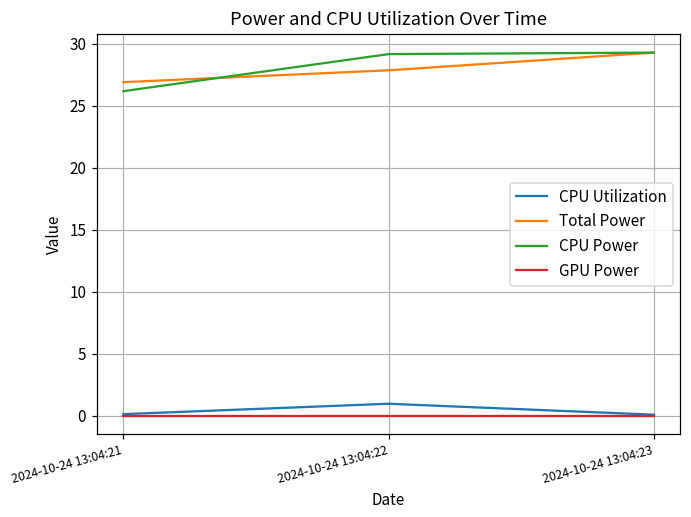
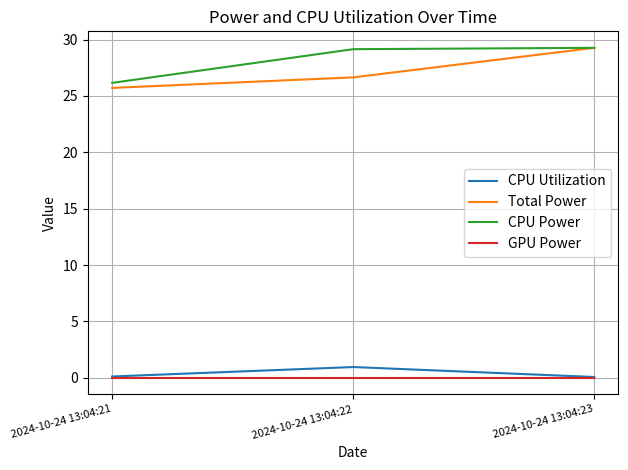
  {
    "CPU Utilization": {
      "2024-10-24 13:04:22": 1.0
    },
    "Total Power": {
-     "2024-10-24 13:04:21": 26.9,
-     "2024-10-24 13:04:22": 27.8
+     "2024-10-24 13:04:21": 25.7,
+     "2024-10-24 13:04:22": 26.6
    },
    "CPU Power": {
      "2024-10-24 13:04:21": 26.2,
      "2024-10-24 13:04:22": 29.2
    },
    "GPU Power": {
      "2024-10-24 13:04:22": 0.0
    }
  }
